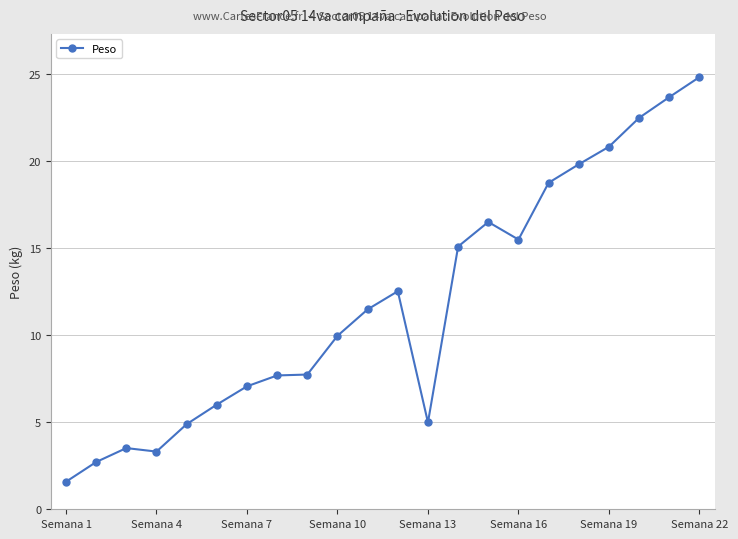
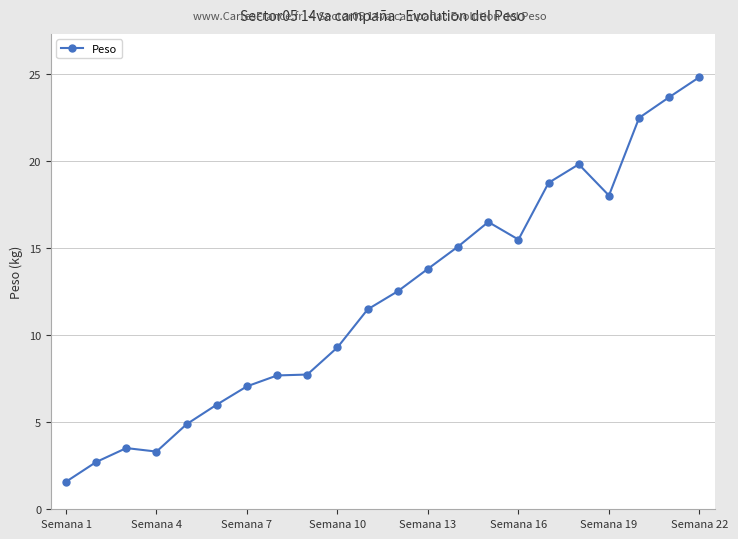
  {
    "Semana 1": 1.6,
    "Semana 4": 3.3,
    "Semana 7": 7.1,
-   "Semana 10": 10.0,
-   "Semana 13": 5.0,
+   "Semana 10": 9.3,
+   "Semana 13": 13.8,
    "Semana 16": 15.5,
-   "Semana 19": 20.8,
+   "Semana 19": 18.0,
    "Semana 22": 24.8
  }
